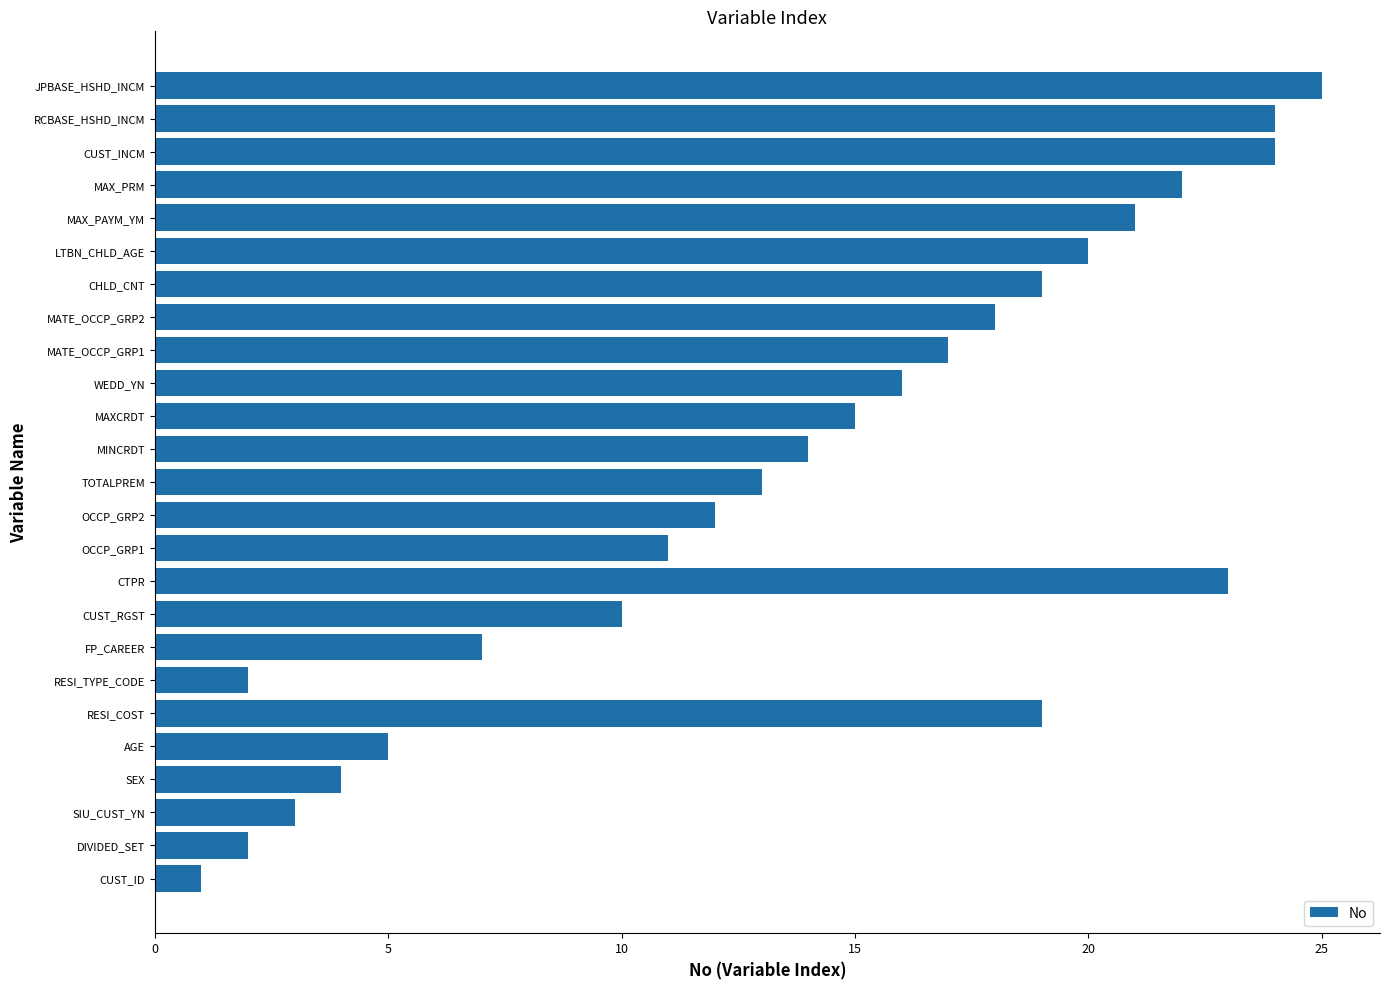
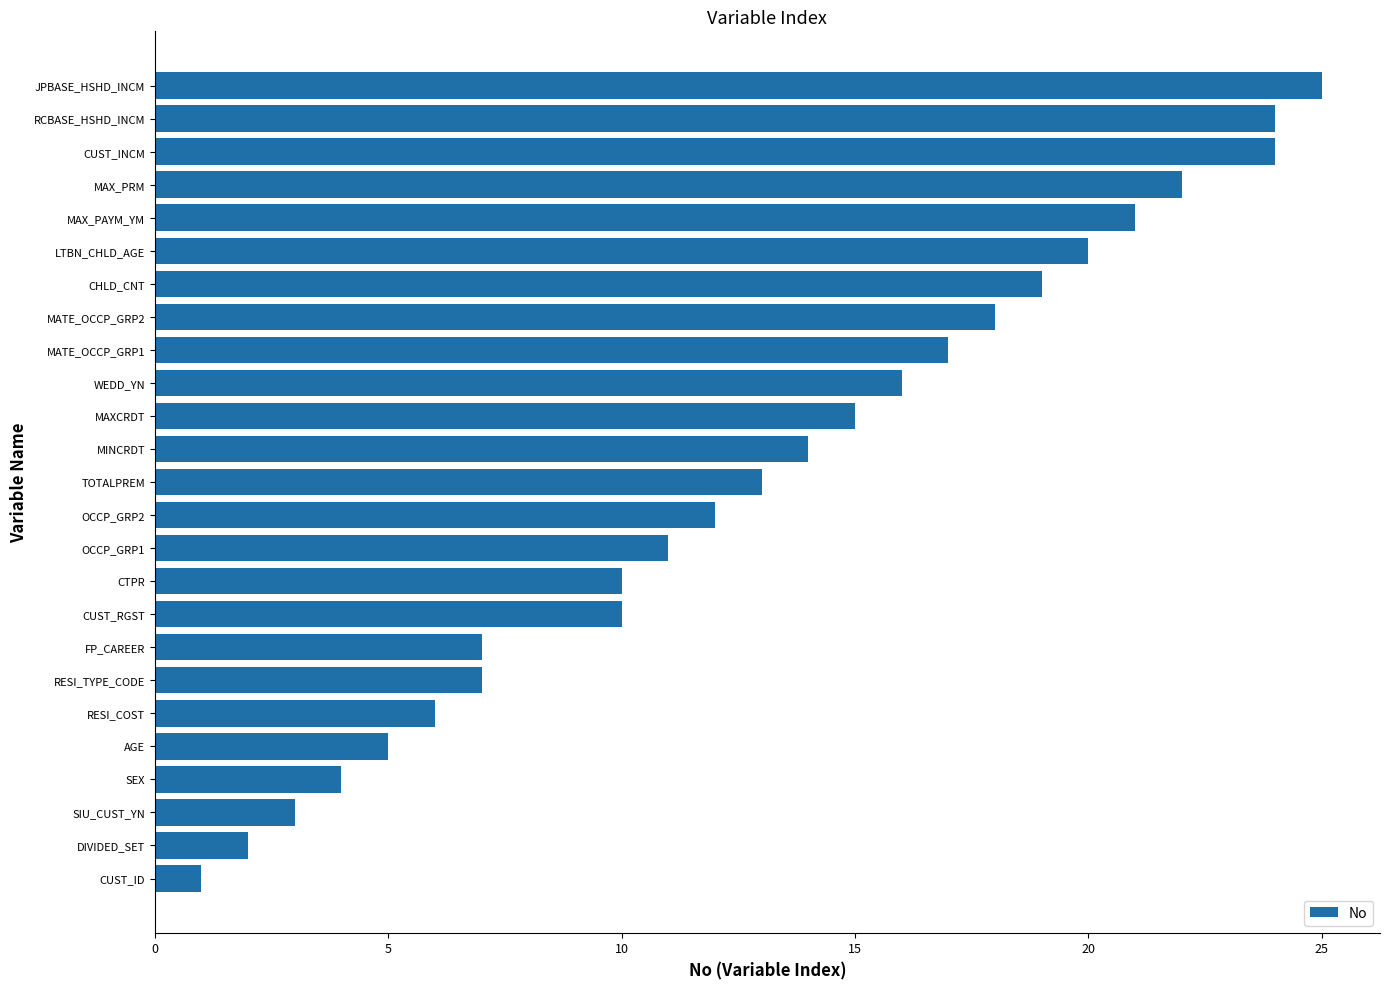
  {
    "JPBASE_HSHD_INCM": 25,
    "RCBASE_HSHD_INCM": 24,
    "CUST_INCM": 24,
    "MAX_PRM": 22,
    "MAX_PAYM_YM": 21,
    "LTBN_CHLD_AGE": 20,
    "CHLD_CNT": 19,
    "MATE_OCCP_GRP2": 18,
    "MATE_OCCP_GRP1": 17,
    "WEDD_YN": 16,
    "MAXCRDT": 15,
    "MINCRDT": 14,
    "TOTALPREM": 13,
    "OCCP_GRP2": 12,
    "OCCP_GRP1": 11,
-   "CTPR": 23,
+   "CTPR": 10,
    "CUST_RGST": 10,
    "FP_CAREER": 7,
-   "RESI_TYPE_CODE": 2,
-   "RESI_COST": 19,
+   "RESI_TYPE_CODE": 7,
+   "RESI_COST": 6,
    "AGE": 5,
    "SEX": 4,
    "SIU_CUST_YN": 3,
    "DIVIDED_SET": 2,
    "CUST_ID": 1
  }
